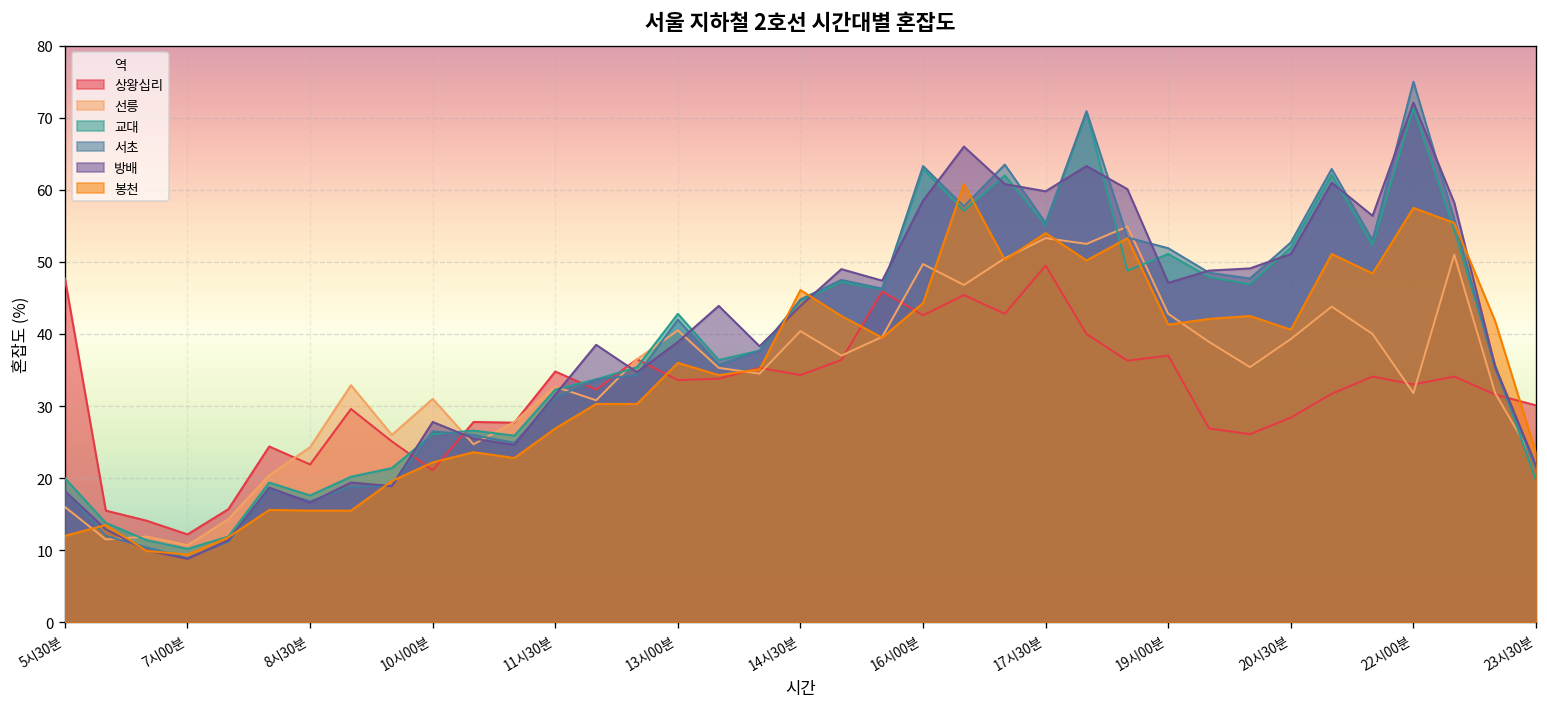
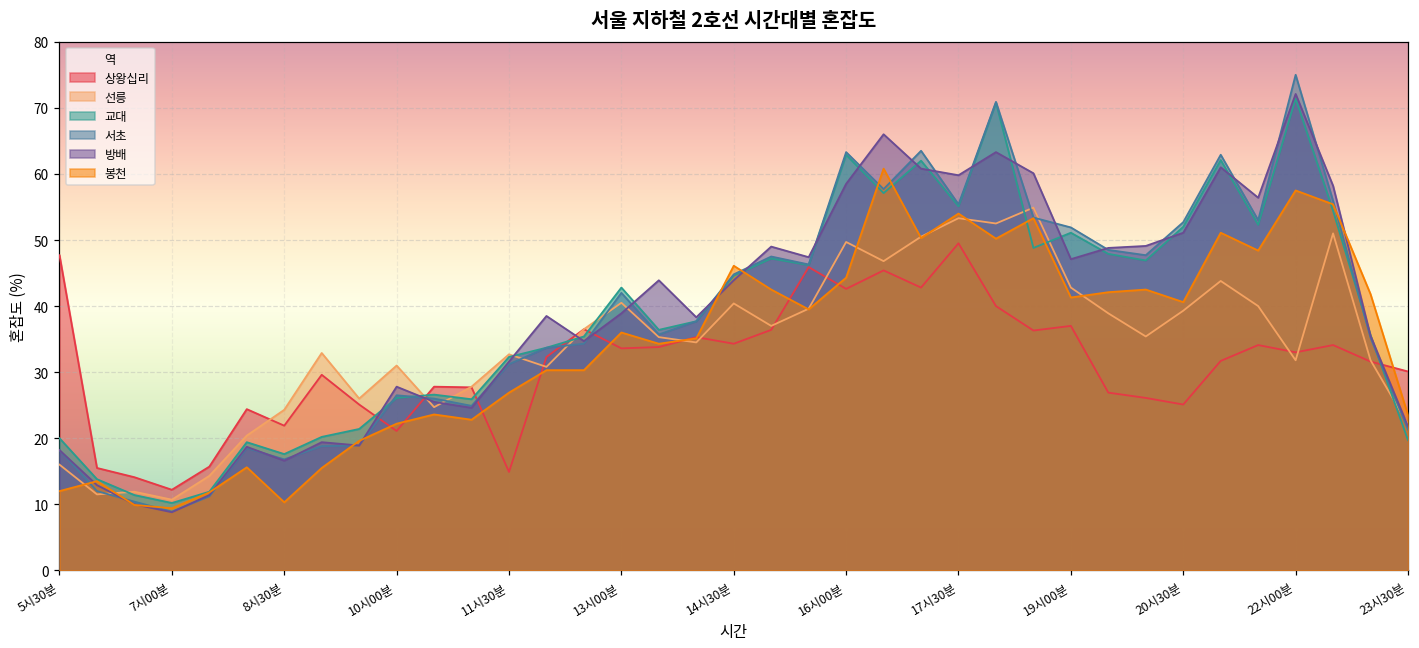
  {
    "상왕십리": {
      "5시30분": 48,
      "7시00분": 12,
      "8시30분": 22,
      "10시00분": 21,
-     "11시30분": 35,
+     "11시30분": 15,
      "13시00분": 34,
      "14시30분": 34,
      "16시00분": 43,
      "17시30분": 50,
      "19시00분": 37,
-     "20시30분": 28,
+     "20시30분": 25,
      "22시00분": 33,
      "23시30분": 30
    },
    "선릉": {
      "5시30분": 16,
      "7시00분": 11,
      "8시30분": 24,
      "10시00분": 31,
      "13시00분": 41,
      "14시30분": 40,
      "16시00분": 50,
      "17시30분": 53,
      "19시00분": 43,
      "20시30분": 39,
      "22시00분": 32
    },
    "봉천": {
      "5시30분": 12,
      "7시00분": 9,
-     "8시30분": 16,
+     "8시30분": 10,
      "10시00분": 22,
      "11시30분": 27,
      "13시00분": 36,
      "14시30분": 46,
      "16시00분": 44,
      "17시30분": 54,
      "19시00분": 41,
      "20시30분": 41,
      "22시00분": 58,
      "23시30분": 24
    }
  }
